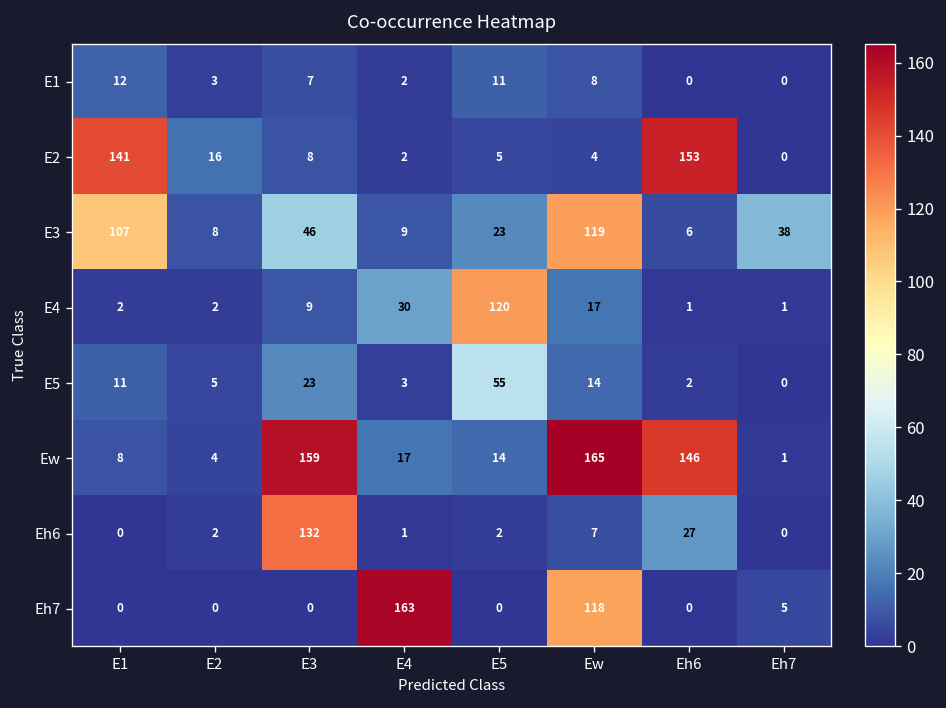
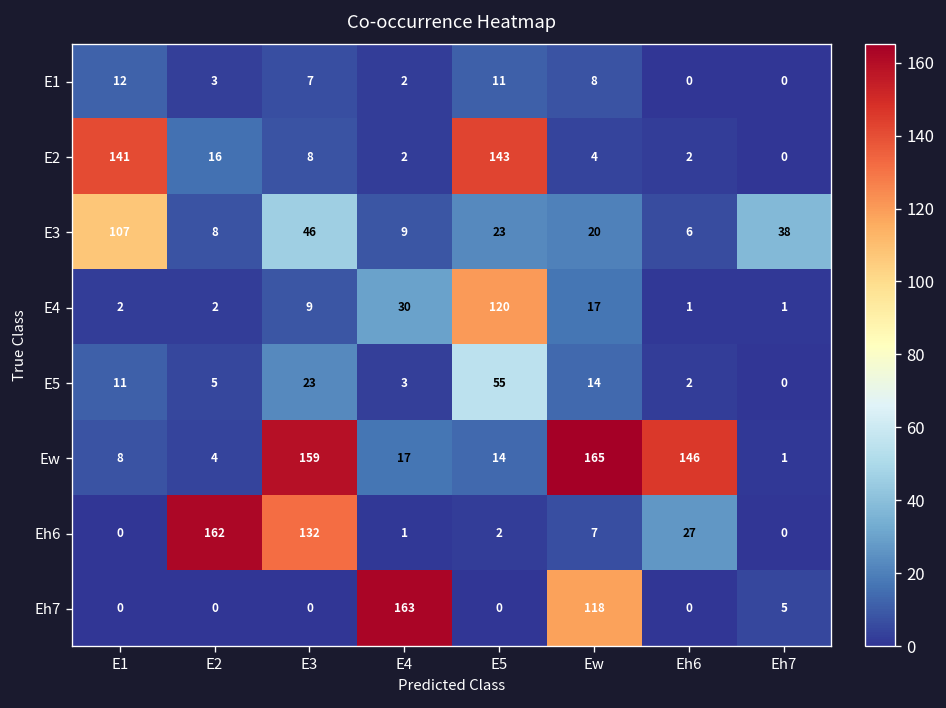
  {
    "E1": {
      "E1": 12,
      "E2": 3,
      "E3": 7,
      "E4": 2,
      "E5": 11,
      "Ew": 8,
      "Eh6": 0,
      "Eh7": 0
    },
    "E2": {
      "E1": 141,
      "E2": 16,
      "E3": 8,
      "E4": 2,
-     "E5": 5,
+     "E5": 143,
      "Ew": 4,
-     "Eh6": 153,
+     "Eh6": 2,
      "Eh7": 0
    },
    "E3": {
      "E1": 107,
      "E2": 8,
      "E3": 46,
      "E4": 9,
      "E5": 23,
-     "Ew": 119,
+     "Ew": 20,
      "Eh6": 6,
      "Eh7": 38
    },
    "E4": {
      "E1": 2,
      "E2": 2,
      "E3": 9,
      "E4": 30,
      "E5": 120,
      "Ew": 17,
      "Eh6": 1,
      "Eh7": 1
    },
    "E5": {
      "E1": 11,
      "E2": 5,
      "E3": 23,
      "E4": 3,
      "E5": 55,
      "Ew": 14,
      "Eh6": 2,
      "Eh7": 0
    },
    "Ew": {
      "E1": 8,
      "E2": 4,
      "E3": 159,
      "E4": 17,
      "E5": 14,
      "Ew": 165,
      "Eh6": 146,
      "Eh7": 1
    },
    "Eh6": {
      "E1": 0,
-     "E2": 2,
+     "E2": 162,
      "E3": 132,
      "E4": 1,
      "E5": 2,
      "Ew": 7,
      "Eh6": 27,
      "Eh7": 0
    },
    "Eh7": {
      "E1": 0,
      "E2": 0,
      "E3": 0,
      "E4": 163,
      "E5": 0,
      "Ew": 118,
      "Eh6": 0,
      "Eh7": 5
    }
  }
